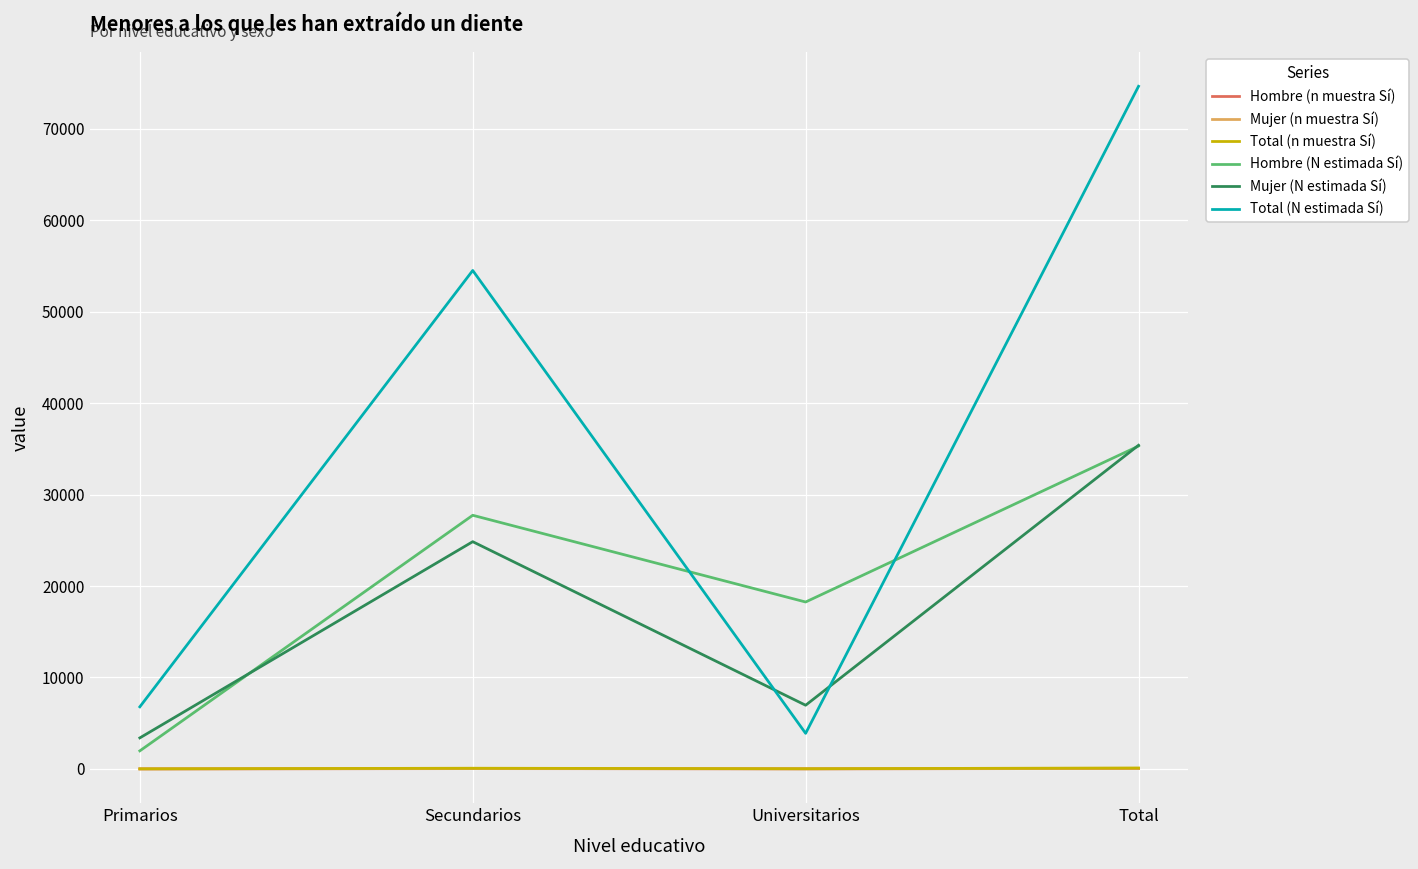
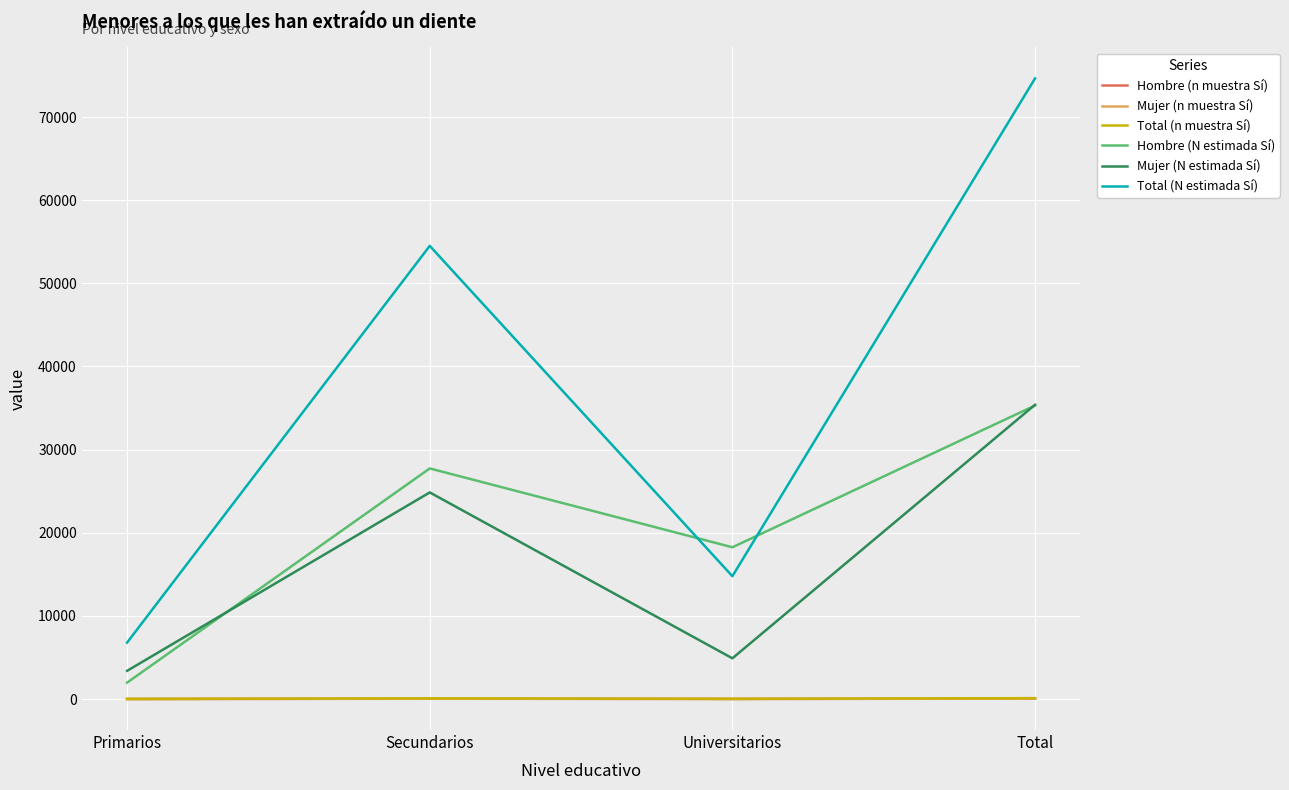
  {
    "Hombre (N estimada Sí)": {
      "Primarios": 2000,
      "Secundarios": 28000,
      "Universitarios": 18000
    },
    "Mujer (N estimada Sí)": {
      "Primarios": 3000,
      "Secundarios": 25000,
-     "Universitarios": 7000
+     "Universitarios": 5000
    },
    "Total (N estimada Sí)": {
      "Primarios": 7000,
      "Secundarios": 55000,
-     "Universitarios": 4000,
+     "Universitarios": 15000,
      "Total": 75000
    }
  }
